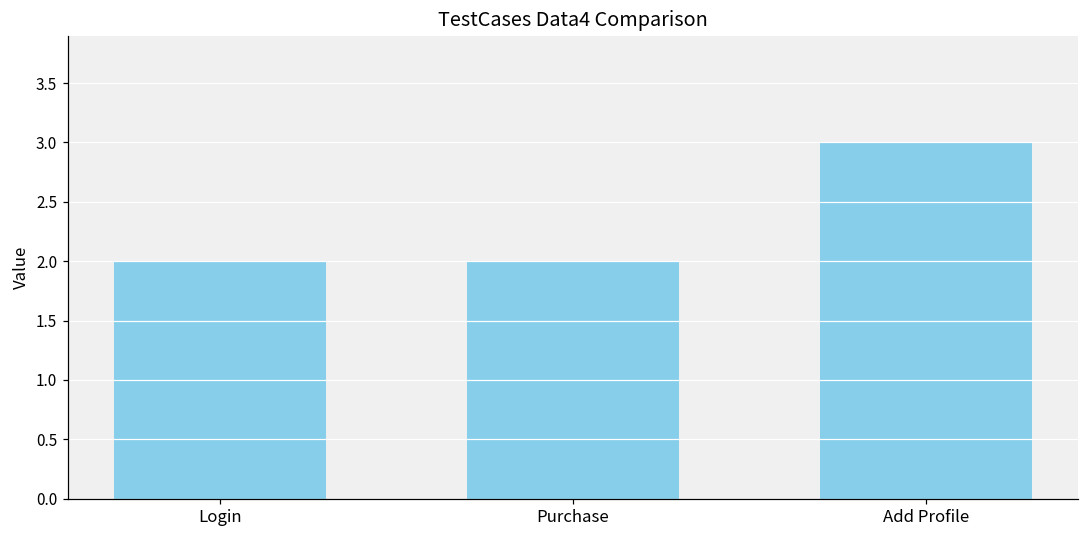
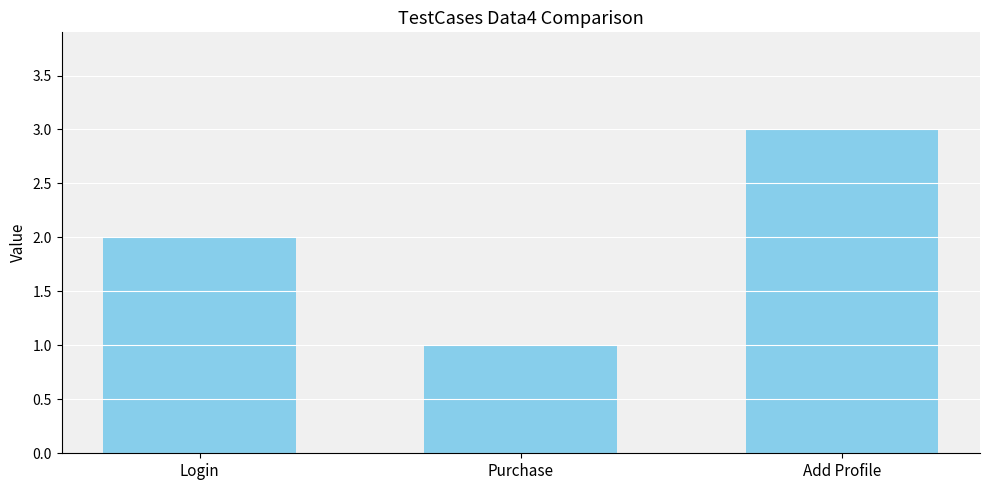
  {
    "Login": 2,
-   "Purchase": 2,
+   "Purchase": 1,
    "Add Profile": 3
  }
